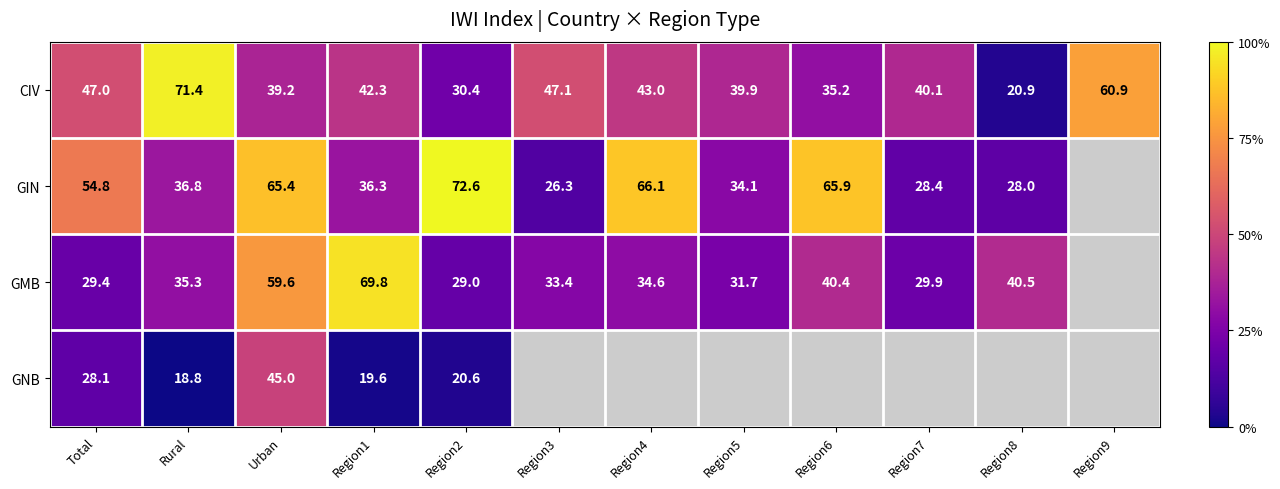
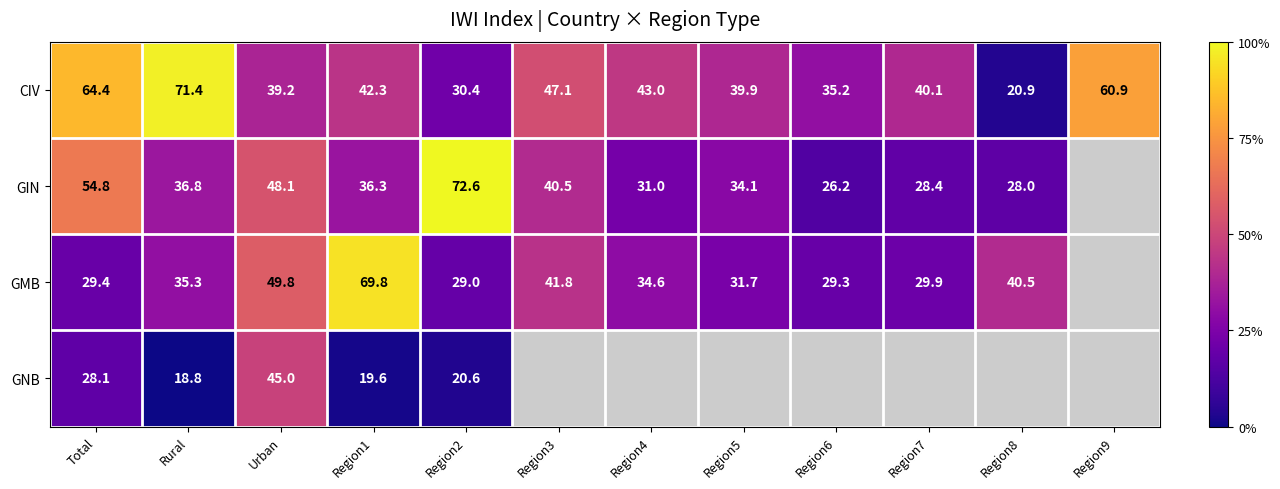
  {
    "CIV": {
-     "Total": 47.0,
+     "Total": 64.4,
      "Rural": 71.4,
      "Urban": 39.2,
      "Region1": 42.3,
      "Region2": 30.4,
      "Region3": 47.1,
      "Region4": 43.0,
      "Region5": 39.9,
      "Region6": 35.2,
      "Region7": 40.1,
      "Region8": 20.9,
      "Region9": 60.9
    },
    "GIN": {
      "Total": 54.8,
      "Rural": 36.8,
-     "Urban": 65.4,
+     "Urban": 48.1,
      "Region1": 36.3,
      "Region2": 72.6,
-     "Region3": 26.3,
-     "Region4": 66.1,
+     "Region3": 40.5,
+     "Region4": 31.0,
      "Region5": 34.1,
-     "Region6": 65.9,
+     "Region6": 26.2,
      "Region7": 28.4,
      "Region8": 28.0
    },
    "GMB": {
      "Total": 29.4,
      "Rural": 35.3,
-     "Urban": 59.6,
+     "Urban": 49.8,
      "Region1": 69.8,
      "Region2": 29.0,
-     "Region3": 33.4,
+     "Region3": 41.8,
      "Region4": 34.6,
      "Region5": 31.7,
-     "Region6": 40.4,
+     "Region6": 29.3,
      "Region7": 29.9,
      "Region8": 40.5
    },
    "GNB": {
      "Total": 28.1,
      "Rural": 18.8,
      "Urban": 45.0,
      "Region1": 19.6,
      "Region2": 20.6
    }
  }
